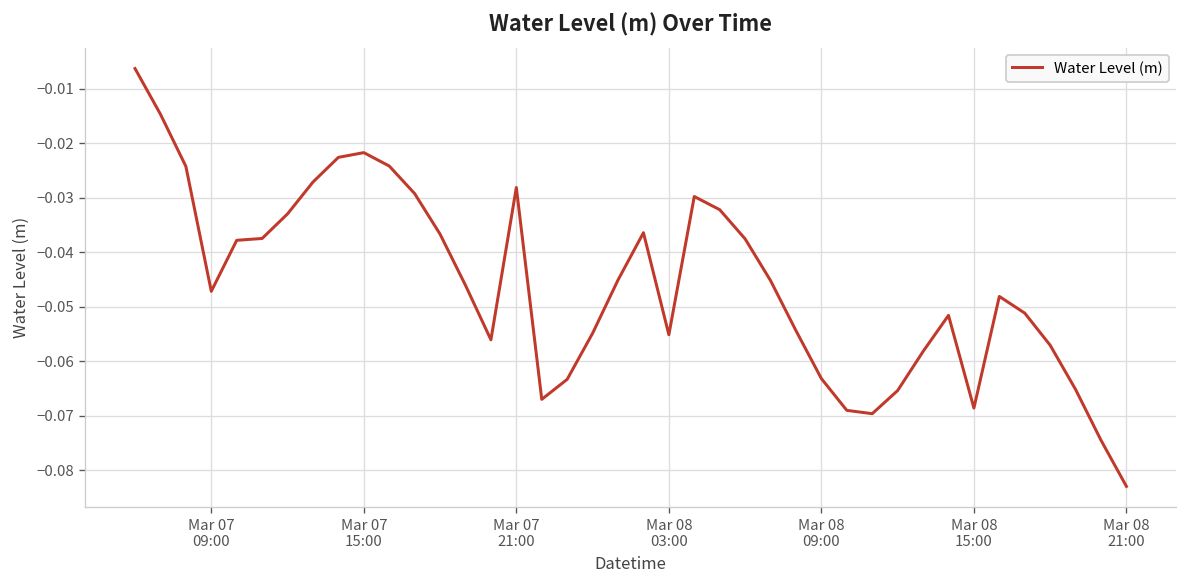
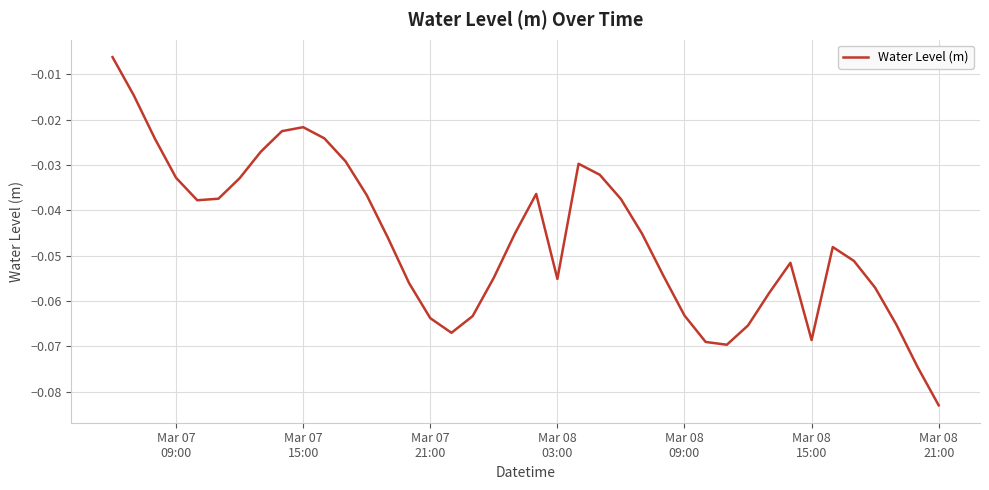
  {
-   "Mar 07 09:00": -0.047,
+   "Mar 07 09:00": -0.033,
    "Mar 07 15:00": -0.022,
-   "Mar 07 21:00": -0.028,
+   "Mar 07 21:00": -0.064,
    "Mar 08 03:00": -0.055,
    "Mar 08 09:00": -0.063,
    "Mar 08 15:00": -0.069,
    "Mar 08 21:00": -0.083
  }
